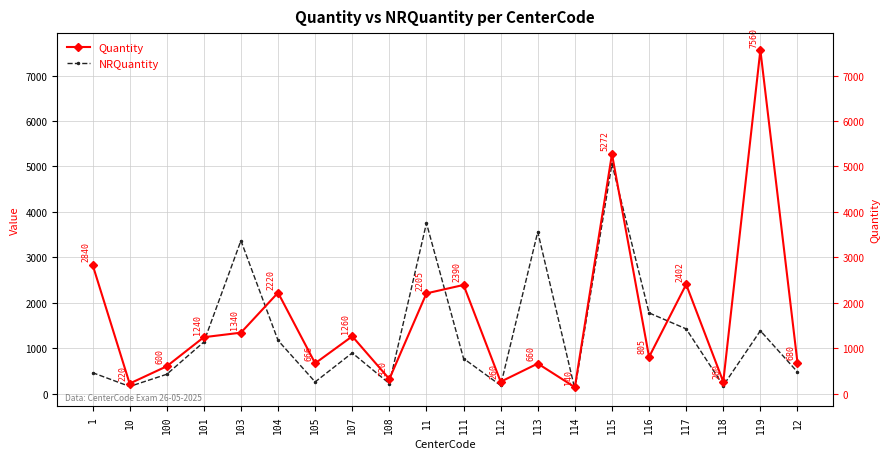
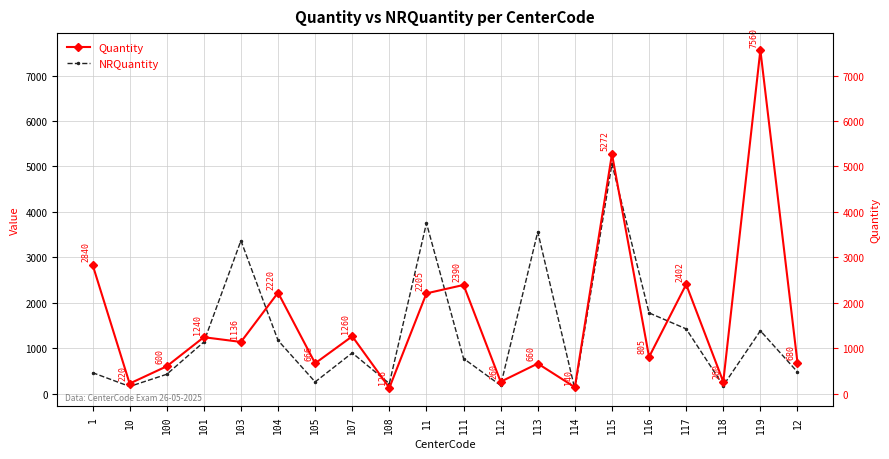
  {
    "Quantity": {
      "1": 2840,
      "10": 220,
      "100": 600,
      "101": 1240,
-     "103": 1340,
+     "103": 1136,
      "104": 2220,
      "105": 666,
      "107": 1260,
-     "108": 320,
+     "108": 126,
      "11": 2205,
      "111": 2390,
      "112": 260,
      "113": 660,
      "115": 5272,
      "116": 805,
      "117": 2402,
      "118": 260,
      "119": 7560,
      "12": 680
    },
    "NRQuantity": {
      "1": 500,
      "100": 400,
      "101": 1100,
      "103": 3400,
      "104": 1200,
      "105": 300,
      "107": 900,
      "11": 3800,
      "111": 800,
      "112": 200,
      "113": 3600,
      "115": 5100,
      "116": 1800,
      "117": 1400,
      "118": 200,
      "119": 1400,
      "12": 500
    }
  }
